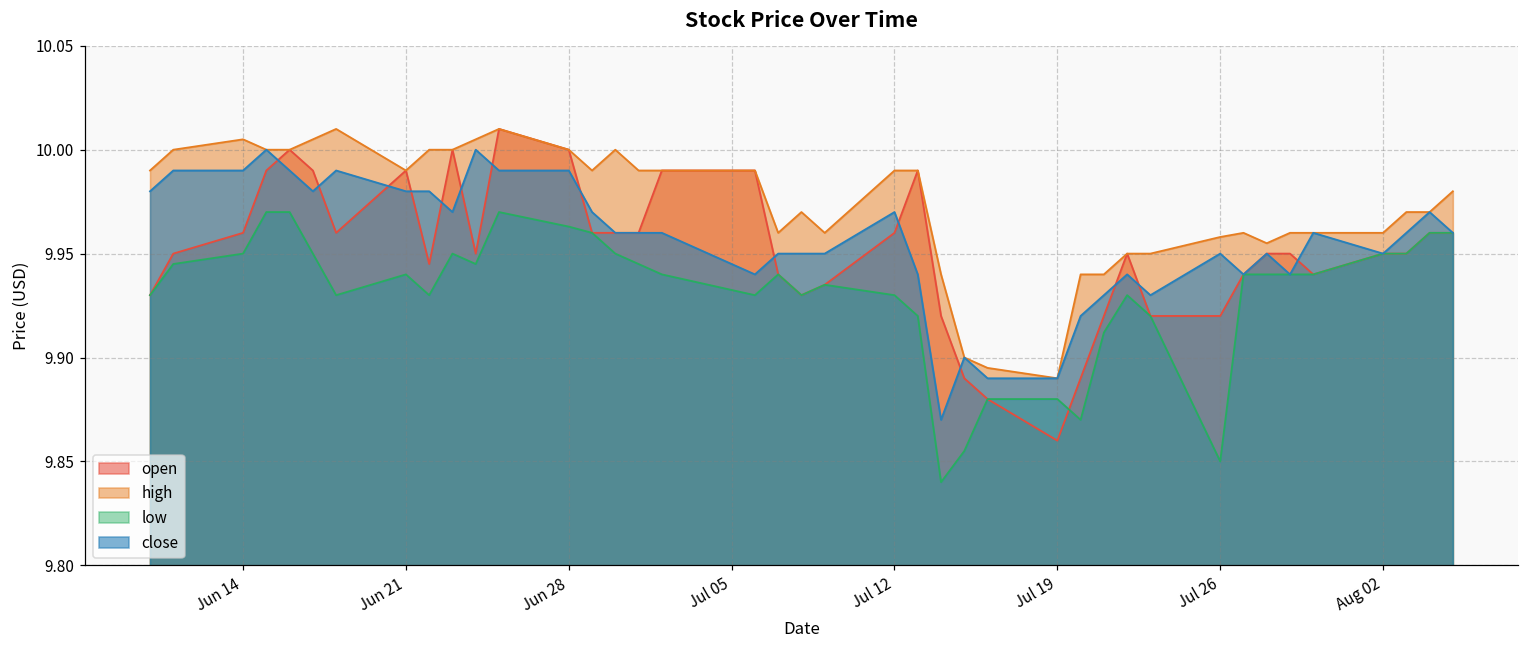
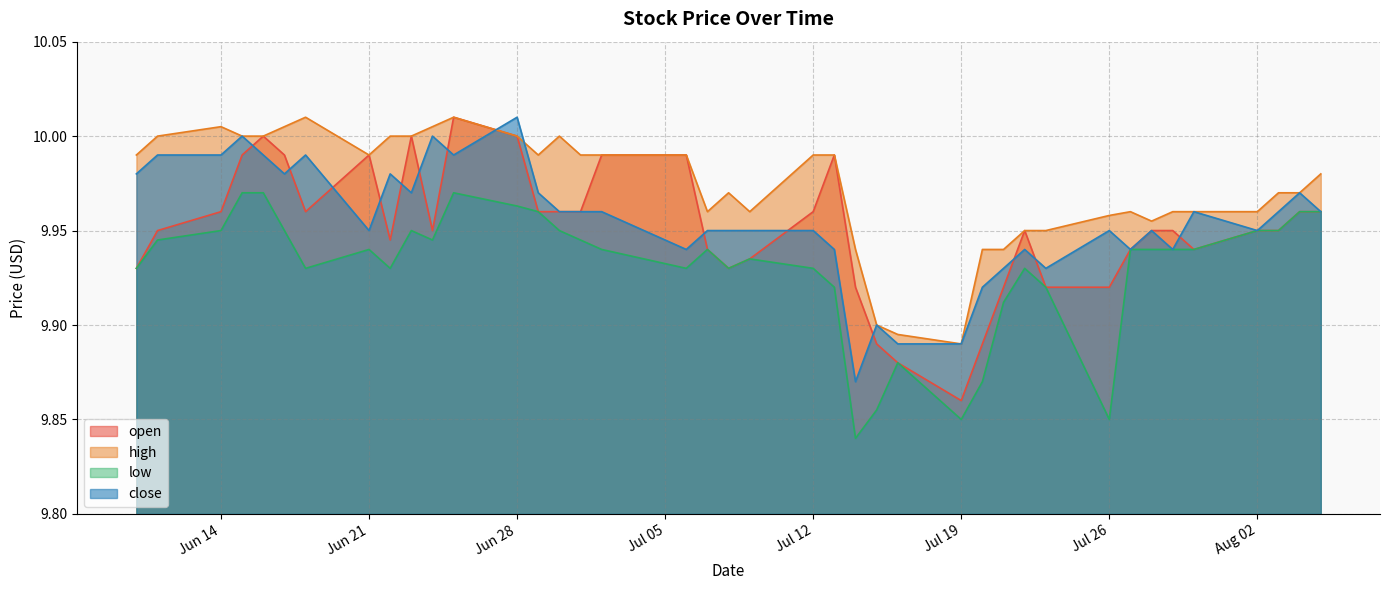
  {
    "low": {
      "Jun 14": 9.95,
      "Jun 21": 9.94,
      "Jun 28": 9.963,
      "Jul 12": 9.93,
-     "Jul 19": 9.88,
+     "Jul 19": 9.85,
      "Jul 26": 9.85
    },
    "close": {
      "Jun 14": 9.99,
-     "Jun 21": 9.98,
-     "Jun 28": 9.99,
-     "Jul 12": 9.97,
+     "Jun 21": 9.95,
+     "Jun 28": 10.01,
+     "Jul 12": 9.95,
      "Jul 26": 9.95
    }
  }
